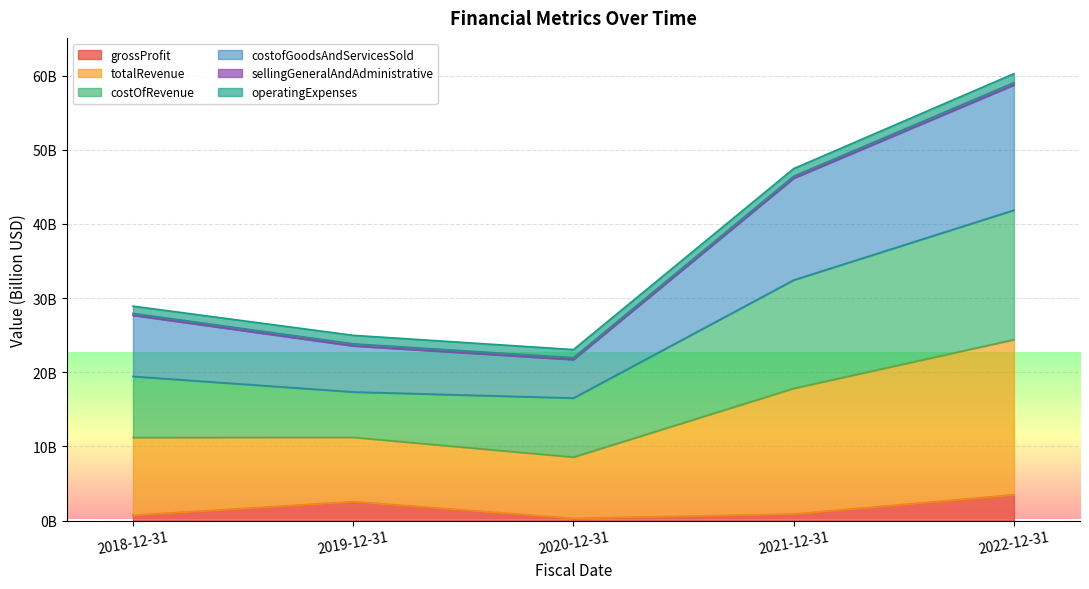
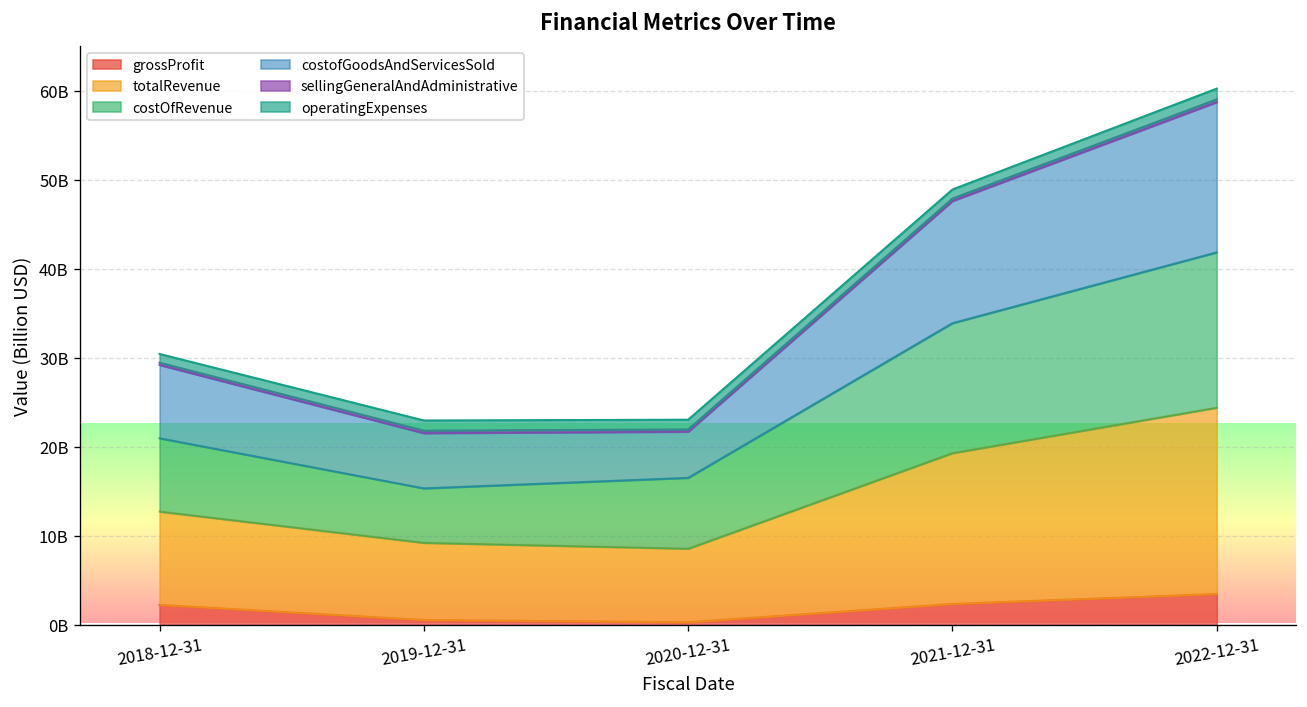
  {
    "grossProfit": {
-     "2018-12-31": 1000000000,
-     "2019-12-31": 3000000000,
+     "2018-12-31": 2000000000,
+     "2019-12-31": 1000000000,
      "2020-12-31": 0,
-     "2021-12-31": 1000000000,
+     "2021-12-31": 2000000000,
      "2022-12-31": 3000000000
    },
    "totalRevenue": {
      "2018-12-31": 10000000000,
      "2019-12-31": 9000000000,
      "2020-12-31": 8000000000,
      "2021-12-31": 17000000000,
      "2022-12-31": 21000000000
    }
  }
